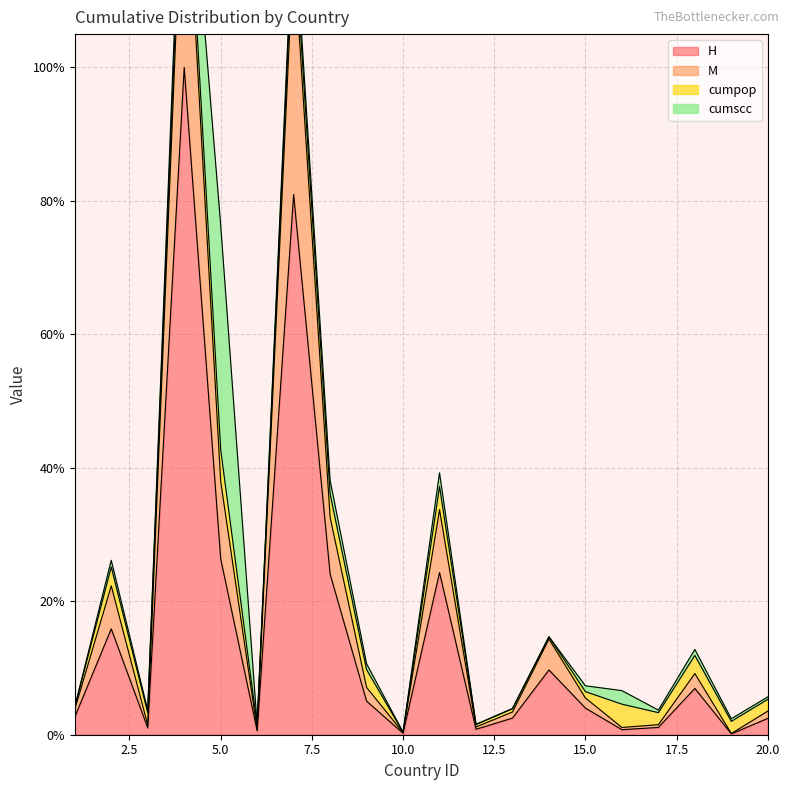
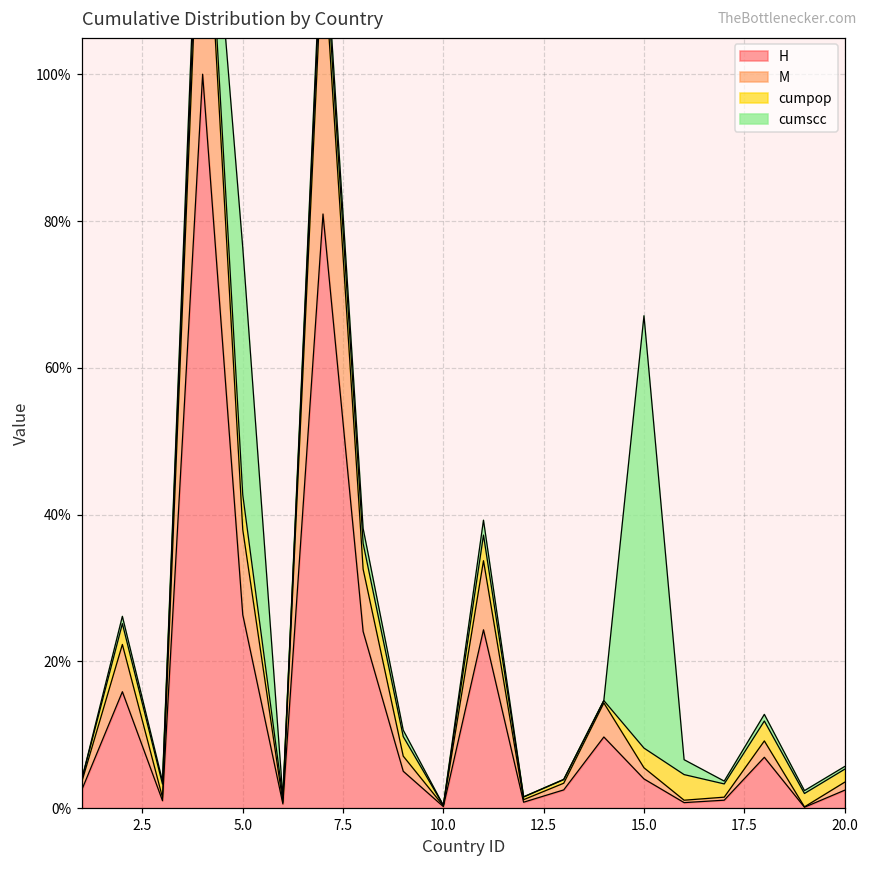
  {
    "cumpop": {
      "5.0": "5%",
-     "15.0": "1%"
+     "15.0": "3%"
    },
    "cumscc": {
      "5.0": "34%",
-     "15.0": "1%"
+     "15.0": "59%"
    }
  }
